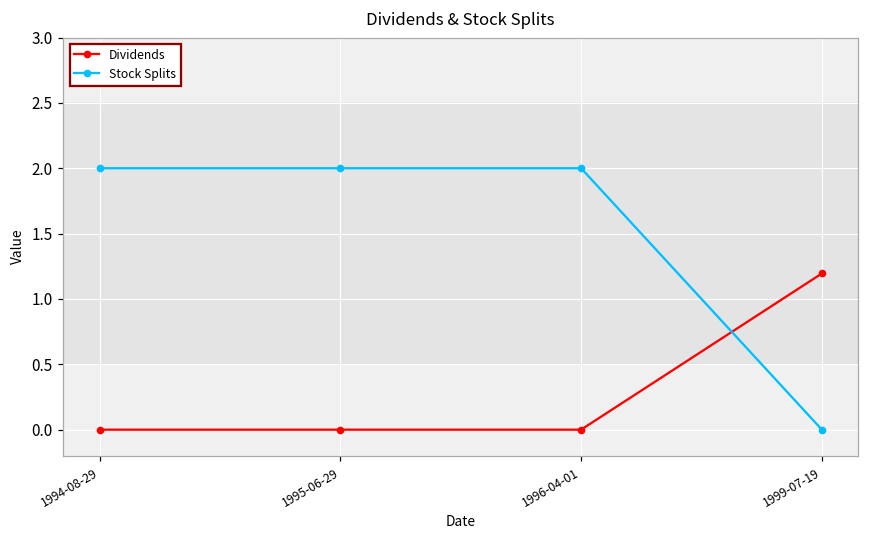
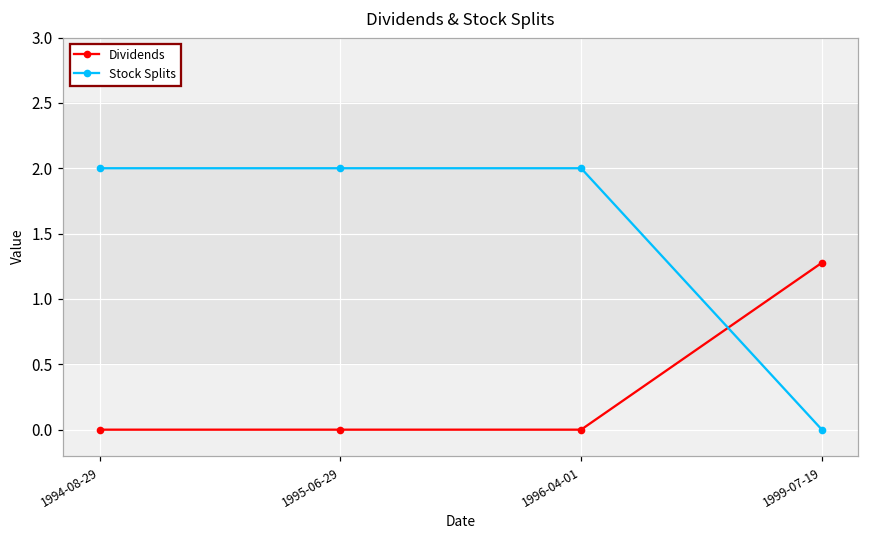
  {
    "Dividends": {
      "1994-08-29": 0.00,
      "1995-06-29": 0.00,
      "1996-04-01": 0.00,
-     "1999-07-19": 1.20
+     "1999-07-19": 1.28
    },
    "Stock Splits": {
      "1994-08-29": 2.00,
      "1995-06-29": 2.00,
      "1996-04-01": 2.00,
      "1999-07-19": 0.00
    }
  }
